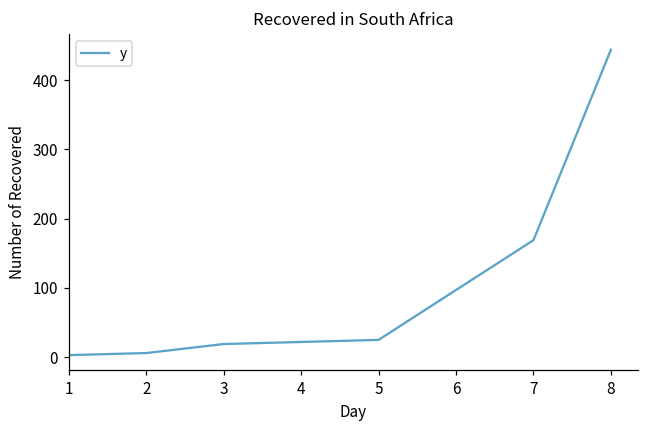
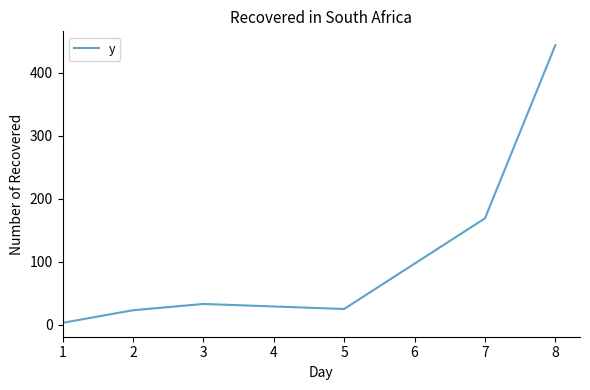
  {
    "1": 0,
-   "2": 10,
-   "3": 20,
+   "2": 20,
+   "3": 30,
    "5": 30,
    "7": 170,
    "8": 440
  }
